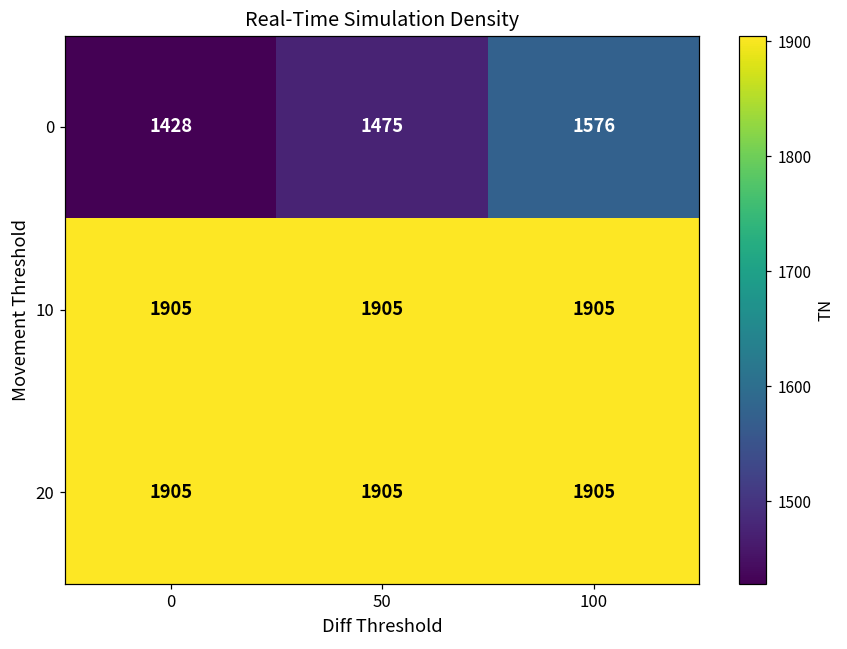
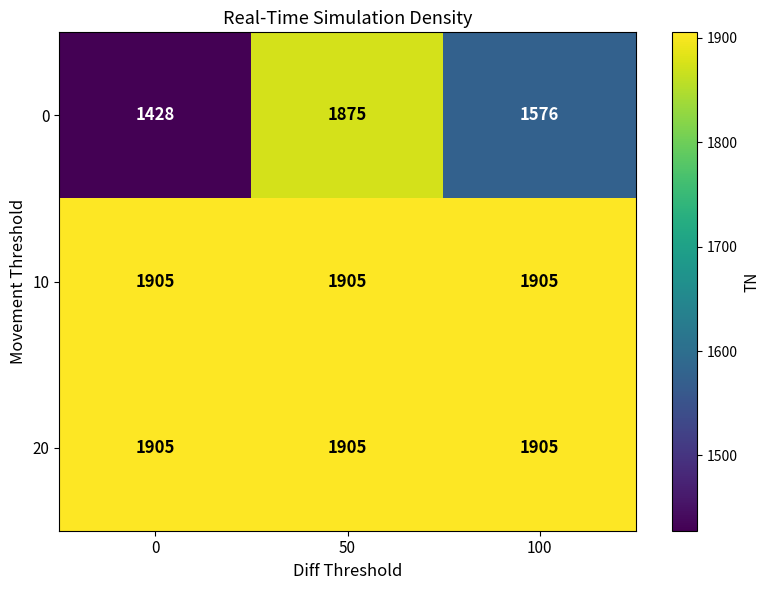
  {
    "0": {
      "0": 1428,
-     "50": 1475,
+     "50": 1875,
      "100": 1576
    },
    "10": {
      "0": 1905,
      "50": 1905,
      "100": 1905
    },
    "20": {
      "0": 1905,
      "50": 1905,
      "100": 1905
    }
  }
